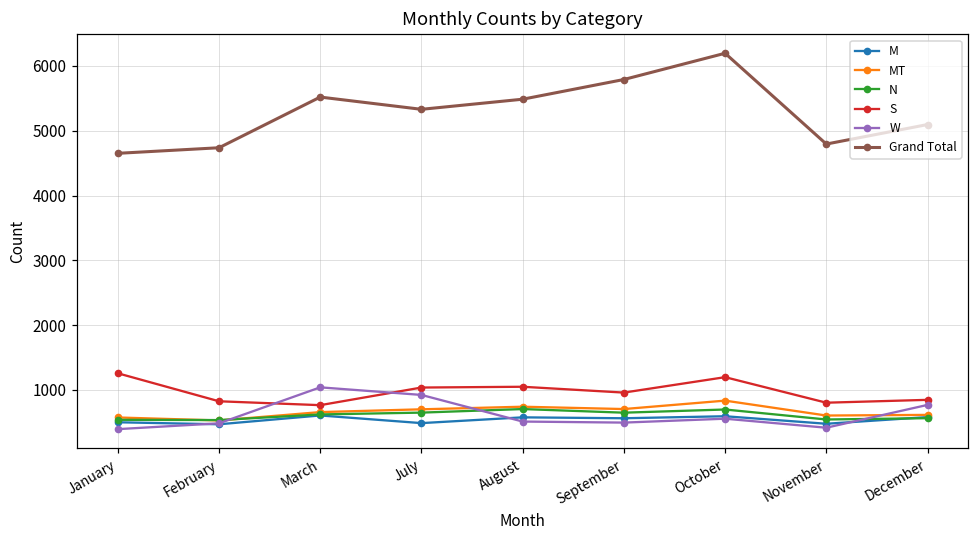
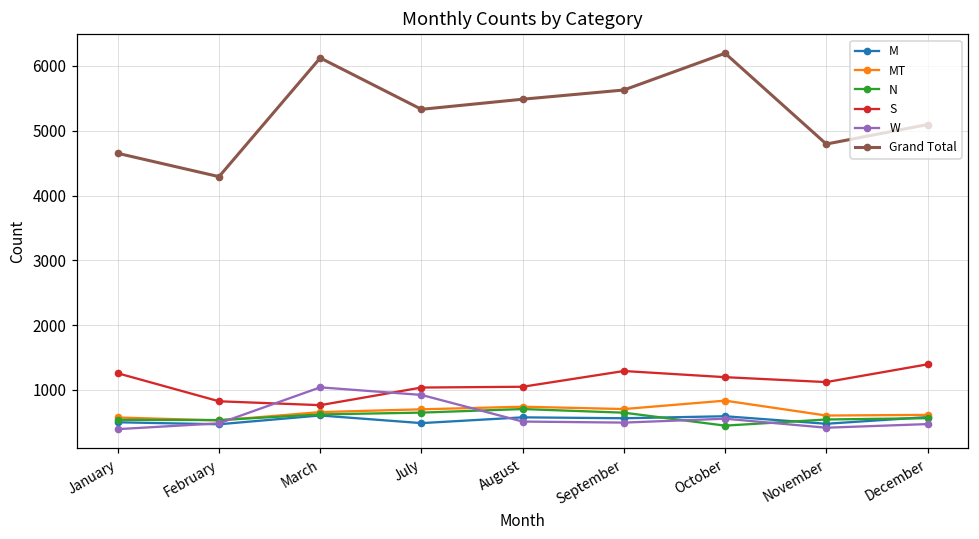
  {
    "M": {
      "July": 500,
      "August": 600,
      "September": 600,
      "November": 500
    },
    "MT": {
      "July": 700,
      "September": 700,
      "October": 800,
      "November": 600
    },
    "N": {
      "July": 700,
      "September": 700,
-     "October": 700,
+     "October": 500,
      "November": 500
    },
    "S": {
      "January": 1300,
      "February": 800,
      "March": 800,
      "July": 1000,
      "August": 1100,
-     "September": 1000,
+     "September": 1300,
      "October": 1200,
-     "November": 800,
-     "December": 800
+     "November": 1100,
+     "December": 1400
    },
    "W": {
      "January": 400,
      "March": 1000,
      "July": 900,
      "August": 500,
      "September": 500,
      "November": 400,
-     "December": 800
+     "December": 500
    },
    "Grand Total": {
      "January": 4700,
-     "February": 4700,
-     "March": 5500,
+     "February": 4300,
+     "March": 6100,
      "July": 5300,
      "August": 5500,
-     "September": 5800,
+     "September": 5600,
      "October": 6200,
      "November": 4800
    }
  }
